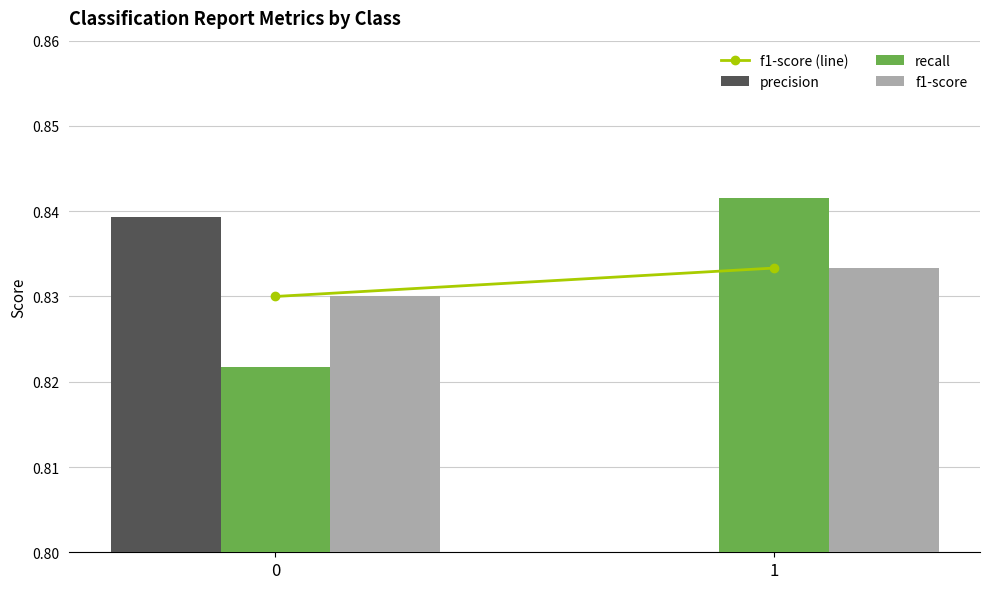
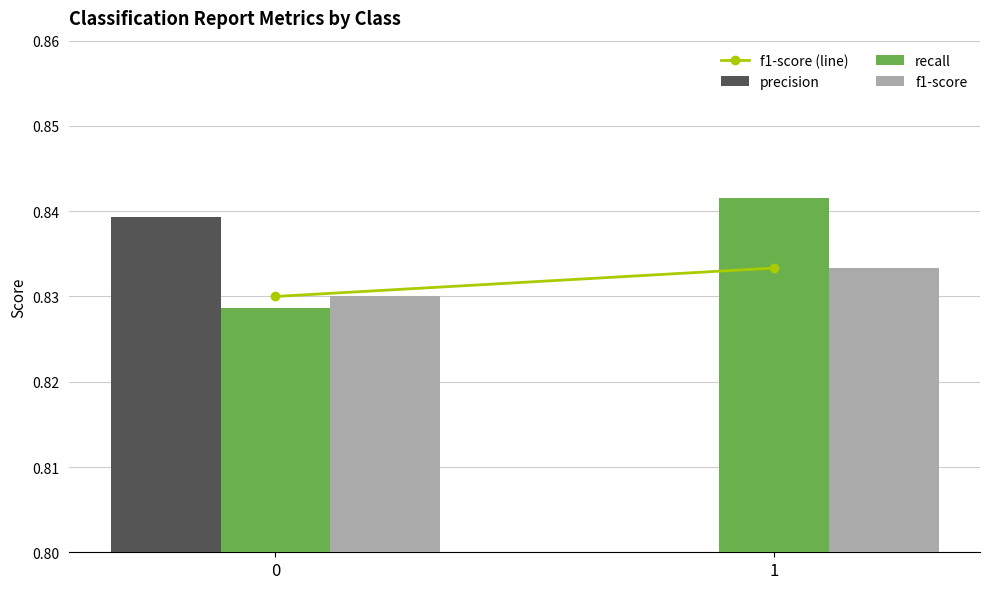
  {
    "precision": {
      "0": 0.839
    },
    "f1-score (line)": {
      "0": 0.830,
      "1": 0.833
    },
    "recall": {
-     "0": 0.822,
+     "0": 0.829,
      "1": 0.842
    },
    "f1-score": {
      "0": 0.830,
      "1": 0.833
    }
  }
